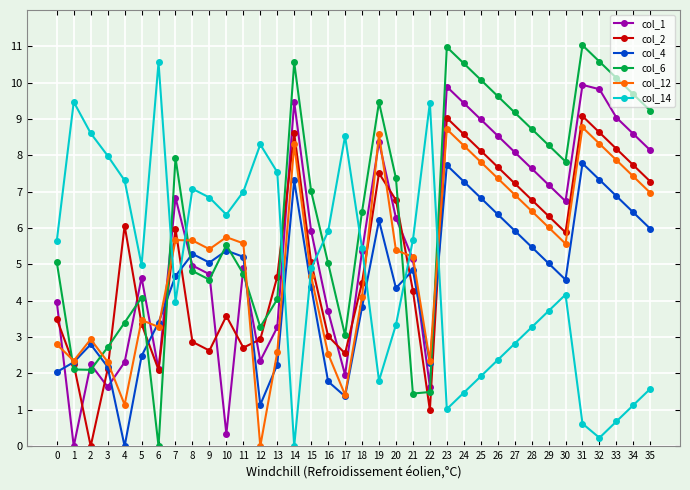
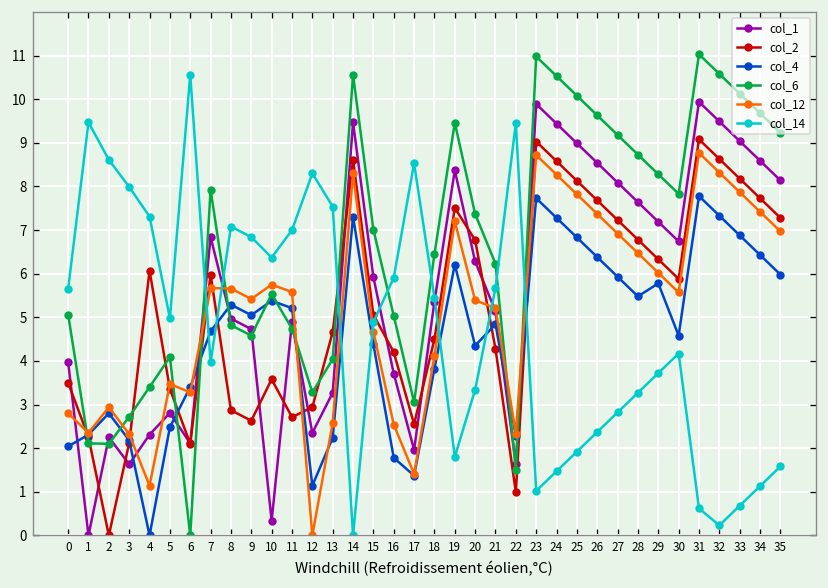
  {
    "col_1": {
      "0": 4.0,
      "1": 0.0,
      "2": 2.3,
      "3": 1.6,
      "4": 2.3,
-     "5": 4.6,
+     "5": 2.8,
      "7": 6.8,
      "8": 5.0,
      "9": 4.7,
      "10": 0.3,
      "11": 4.9,
      "12": 2.4,
      "13": 3.3,
      "14": 9.5,
      "15": 5.9,
      "16": 3.7,
      "17": 2.0,
      "18": 5.4,
      "19": 8.4,
      "20": 6.3,
      "22": 1.6,
      "23": 9.9,
      "24": 9.4,
      "25": 9.0,
      "26": 8.5,
      "27": 8.1,
      "28": 7.6,
      "29": 7.2,
      "30": 6.7,
      "31": 9.9,
-     "32": 9.8,
+     "32": 9.5,
      "33": 9.0,
      "34": 8.6,
      "35": 8.1
    },
    "col_2": {
      "0": 3.5,
      "2": 0.0,
      "4": 6.1,
      "5": 3.4,
      "7": 6.0,
      "8": 2.9,
      "9": 2.6,
      "10": 3.6,
      "11": 2.7,
      "12": 2.9,
      "13": 4.7,
      "14": 8.6,
      "15": 5.1,
-     "16": 3.0,
+     "16": 4.2,
      "17": 2.6,
      "18": 4.5,
      "19": 7.5,
      "20": 6.8,
      "21": 4.3,
      "22": 1.0,
      "23": 9.0,
      "24": 8.6,
      "25": 8.1,
      "26": 7.7,
      "27": 7.2,
      "28": 6.8,
      "29": 6.3,
      "30": 5.9,
      "31": 9.1,
      "32": 8.6,
      "33": 8.2,
      "34": 7.7,
      "35": 7.3
    },
    "col_4": {
      "0": 2.0,
      "2": 2.8,
      "4": 0.0,
      "5": 2.5,
      "6": 3.4,
      "7": 4.7,
      "8": 5.3,
      "9": 5.1,
      "10": 5.4,
      "11": 5.2,
      "12": 1.1,
      "13": 2.2,
      "14": 7.3,
      "15": 4.4,
      "16": 1.8,
      "18": 3.8,
      "19": 6.2,
      "20": 4.4,
      "21": 4.8,
      "23": 7.7,
      "24": 7.3,
      "25": 6.8,
      "26": 6.4,
      "27": 5.9,
      "28": 5.5,
-     "29": 5.0,
+     "29": 5.8,
      "30": 4.6,
      "31": 7.8,
      "32": 7.3,
      "33": 6.9,
      "34": 6.4,
      "35": 6.0
    },
    "col_6": {
      "0": 5.1,
      "1": 2.1,
      "2": 2.1,
      "3": 2.7,
      "4": 3.4,
      "5": 4.1,
      "6": 0.0,
      "7": 7.9,
      "8": 4.8,
      "9": 4.6,
      "10": 5.5,
      "11": 4.7,
      "12": 3.3,
      "13": 4.0,
      "14": 10.6,
      "15": 7.0,
      "16": 5.0,
      "17": 3.1,
      "18": 6.5,
      "19": 9.5,
      "20": 7.4,
-     "21": 1.4,
+     "21": 6.2,
      "22": 1.5,
      "23": 11.0,
      "24": 10.5,
      "25": 10.1,
      "26": 9.6,
      "27": 9.2,
      "28": 8.7,
      "29": 8.3,
      "30": 7.8,
      "31": 11.0,
      "32": 10.6,
      "35": 9.2
    },
    "col_12": {
      "0": 2.8,
      "2": 2.9,
      "3": 2.3,
      "4": 1.1,
      "5": 3.5,
      "6": 3.3,
      "7": 5.7,
      "8": 5.7,
      "9": 5.4,
      "10": 5.8,
      "11": 5.6,
      "12": 0.0,
      "13": 2.6,
      "14": 8.3,
      "15": 4.7,
      "16": 2.5,
      "18": 4.1,
-     "19": 8.6,
+     "19": 7.2,
      "20": 5.4,
      "23": 8.7,
      "24": 8.3,
      "25": 7.8,
      "26": 7.4,
      "27": 6.9,
      "28": 6.5,
      "29": 6.0,
      "30": 5.6,
      "31": 8.8,
      "32": 8.3,
      "33": 7.9,
      "34": 7.4,
      "35": 7.0
    }
  }
